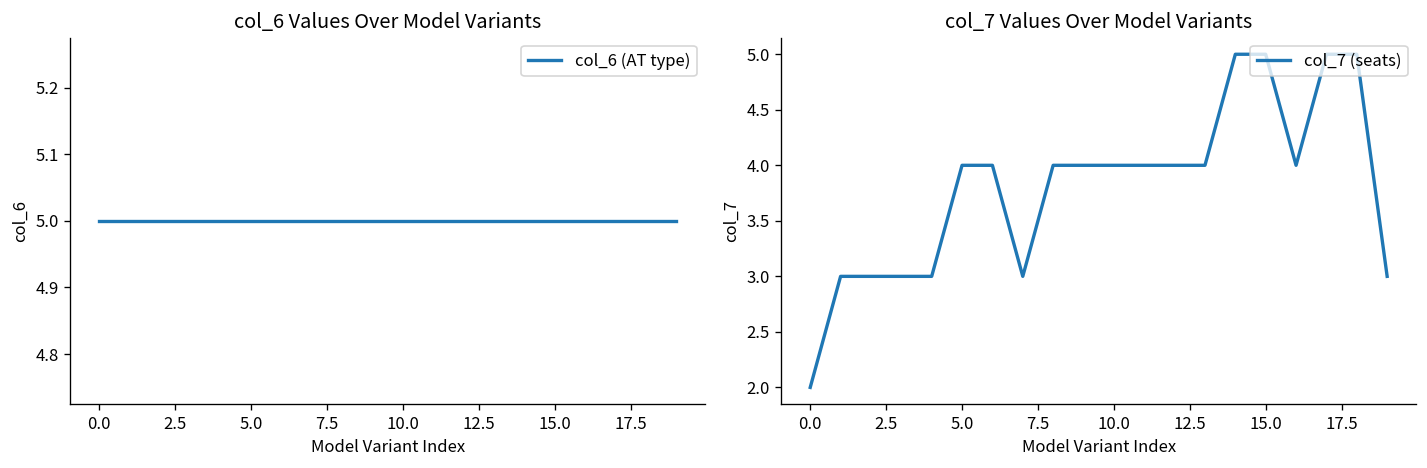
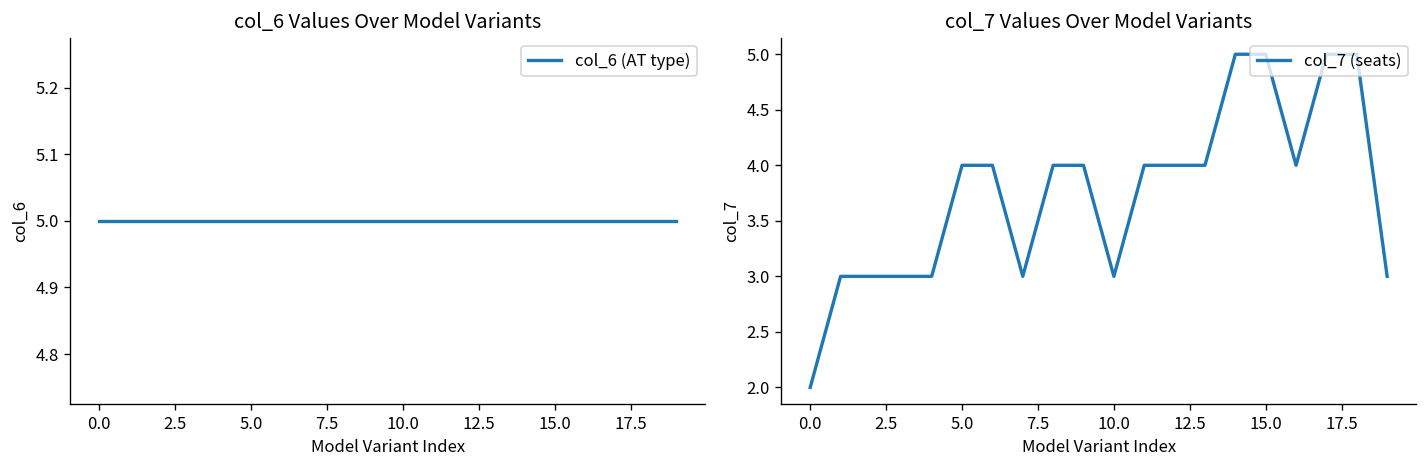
  {
    "col_6 Values Over Model Variants": {
      "0.0": 5.00,
      "5.0": 5.00,
      "10.0": 5.00,
      "15.0": 5.00
    },
    "col_7 Values Over Model Variants": {
      "0.0": 2,
      "5.0": 4,
-     "10.0": 4
+     "10.0": 3
    }
  }
